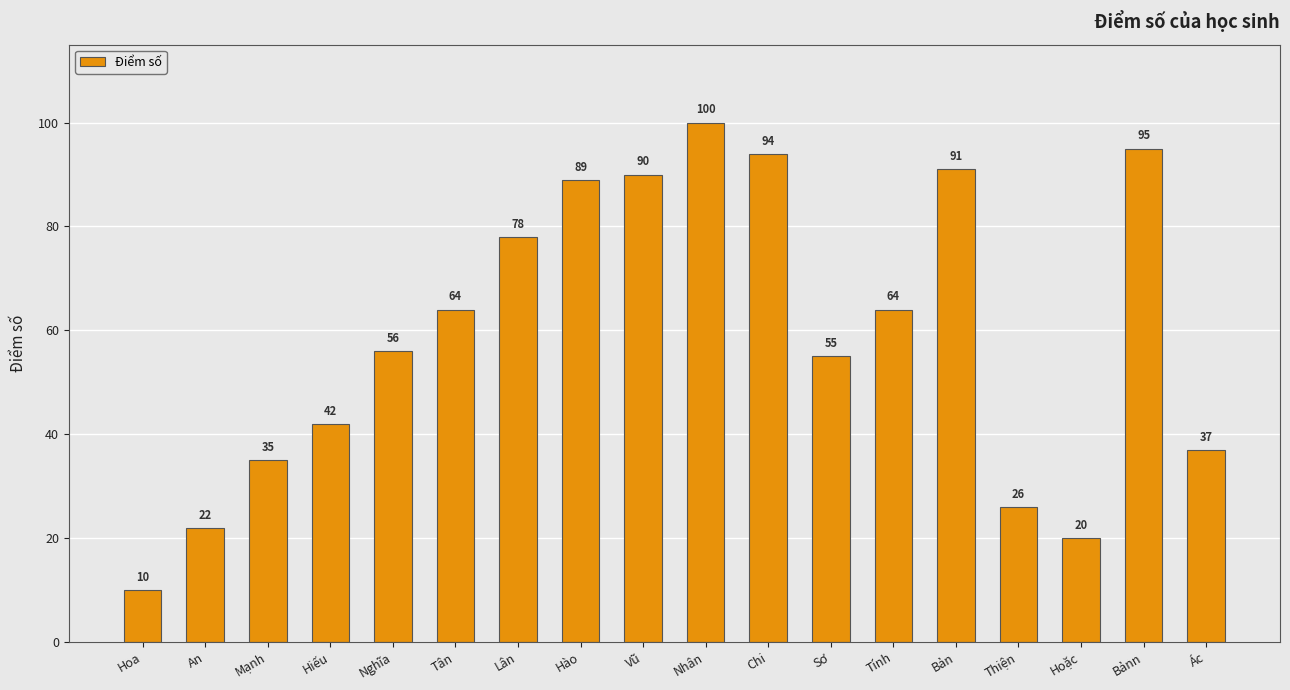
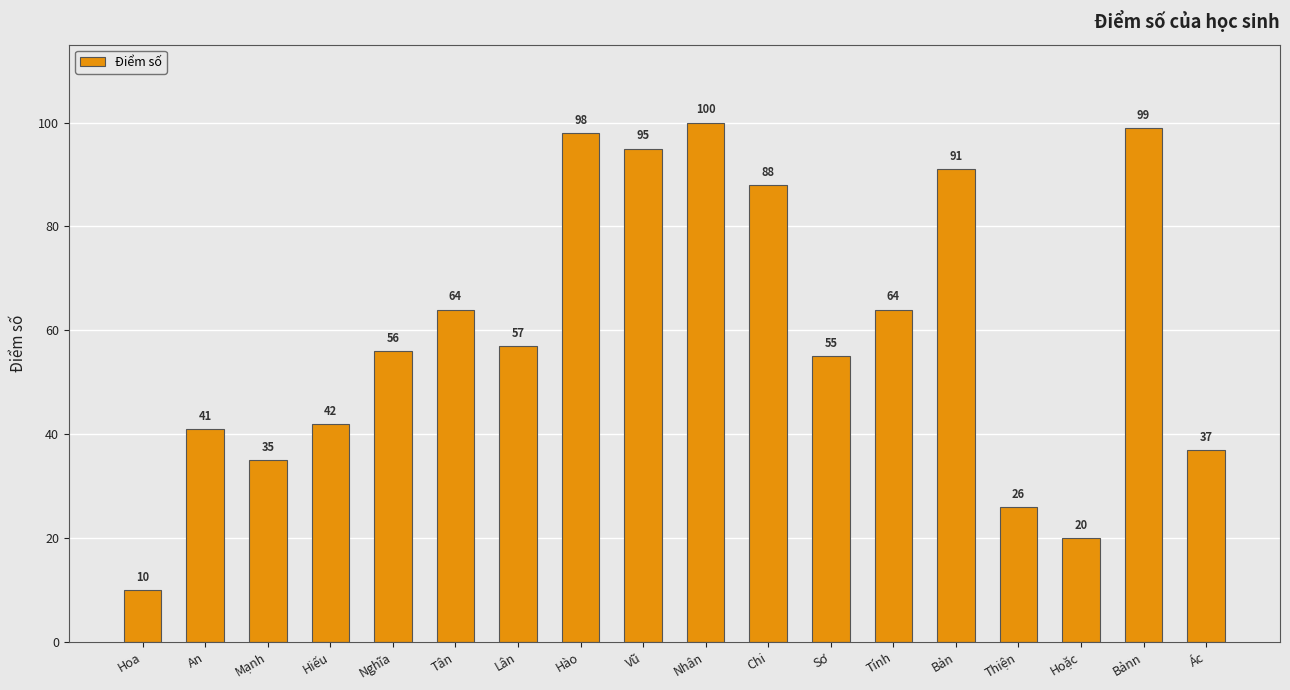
  {
    "Hoa": 10,
-   "An": 22,
+   "An": 41,
    "Mạnh": 35,
    "Hiếu": 42,
    "Nghĩa": 56,
    "Tân": 64,
-   "Lân": 78,
-   "Hào": 89,
-   "Vũ": 90,
+   "Lân": 57,
+   "Hào": 98,
+   "Vũ": 95,
    "Nhân": 100,
-   "Chi": 94,
+   "Chi": 88,
    "Sơ": 55,
    "Tính": 64,
    "Bản": 91,
    "Thiện": 26,
    "Hoặc": 20,
-   "Bảnn": 95,
+   "Bảnn": 99,
    "Ác": 37
  }
